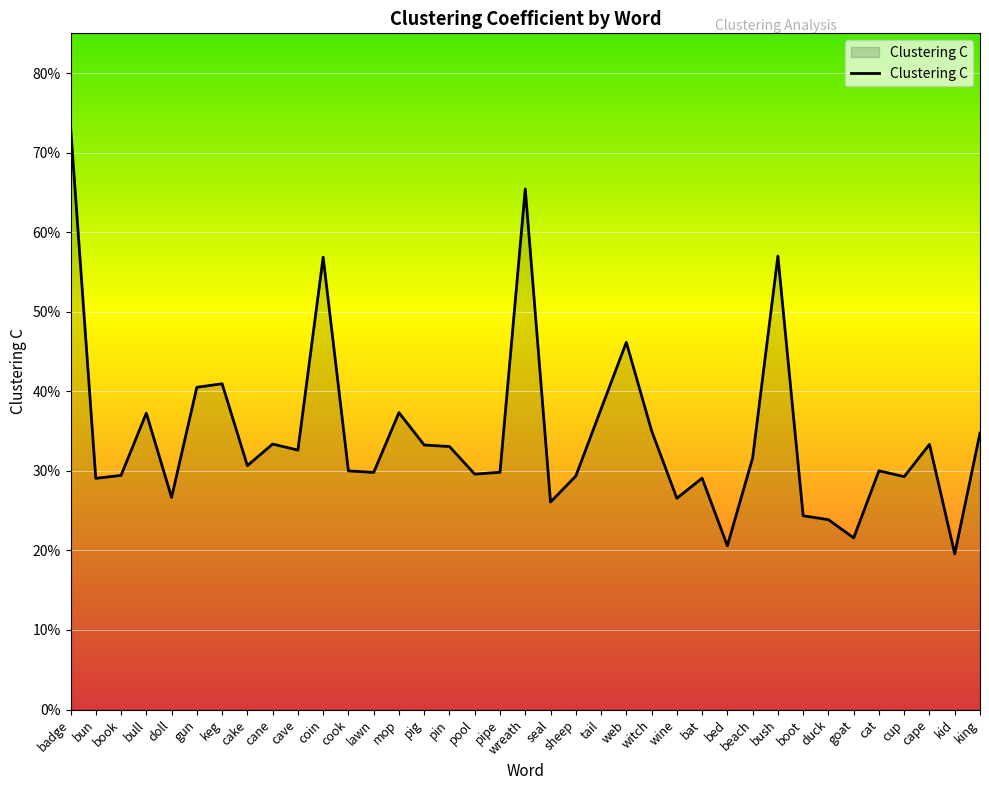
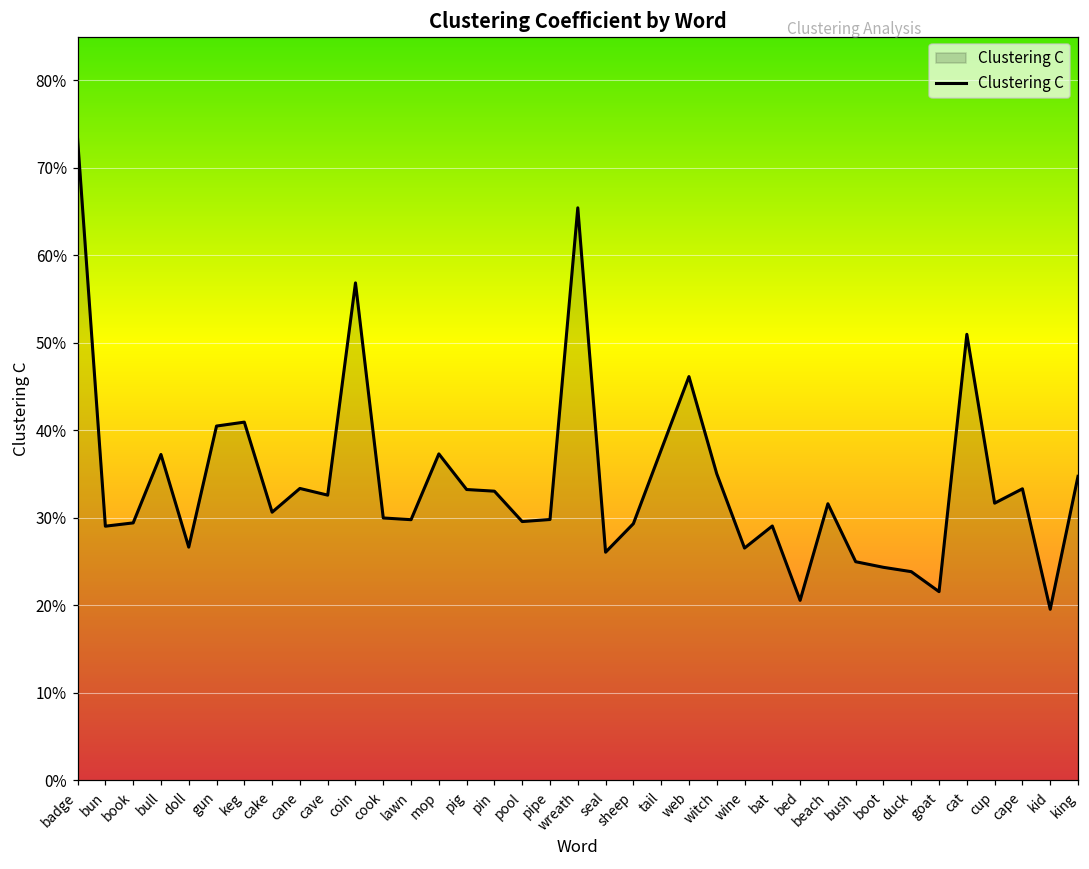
  {
    "badge": "73%",
    "bun": "29%",
    "book": "29%",
    "bull": "37%",
    "doll": "27%",
    "gun": "41%",
    "keg": "41%",
    "cake": "31%",
    "cane": "33%",
    "cave": "33%",
    "coin": "57%",
    "cook": "30%",
    "lawn": "30%",
    "mop": "37%",
    "pig": "33%",
    "pin": "33%",
    "pool": "30%",
    "pipe": "30%",
    "wreath": "65%",
    "seal": "26%",
    "sheep": "29%",
    "tail": "38%",
    "web": "46%",
    "witch": "35%",
    "wine": "27%",
    "bat": "29%",
    "bed": "21%",
    "beach": "32%",
-   "bush": "57%",
+   "bush": "25%",
    "boot": "24%",
    "duck": "24%",
    "goat": "22%",
-   "cat": "30%",
-   "cup": "29%",
+   "cat": "51%",
+   "cup": "32%",
    "cape": "33%",
    "kid": "20%",
    "king": "35%"
  }
